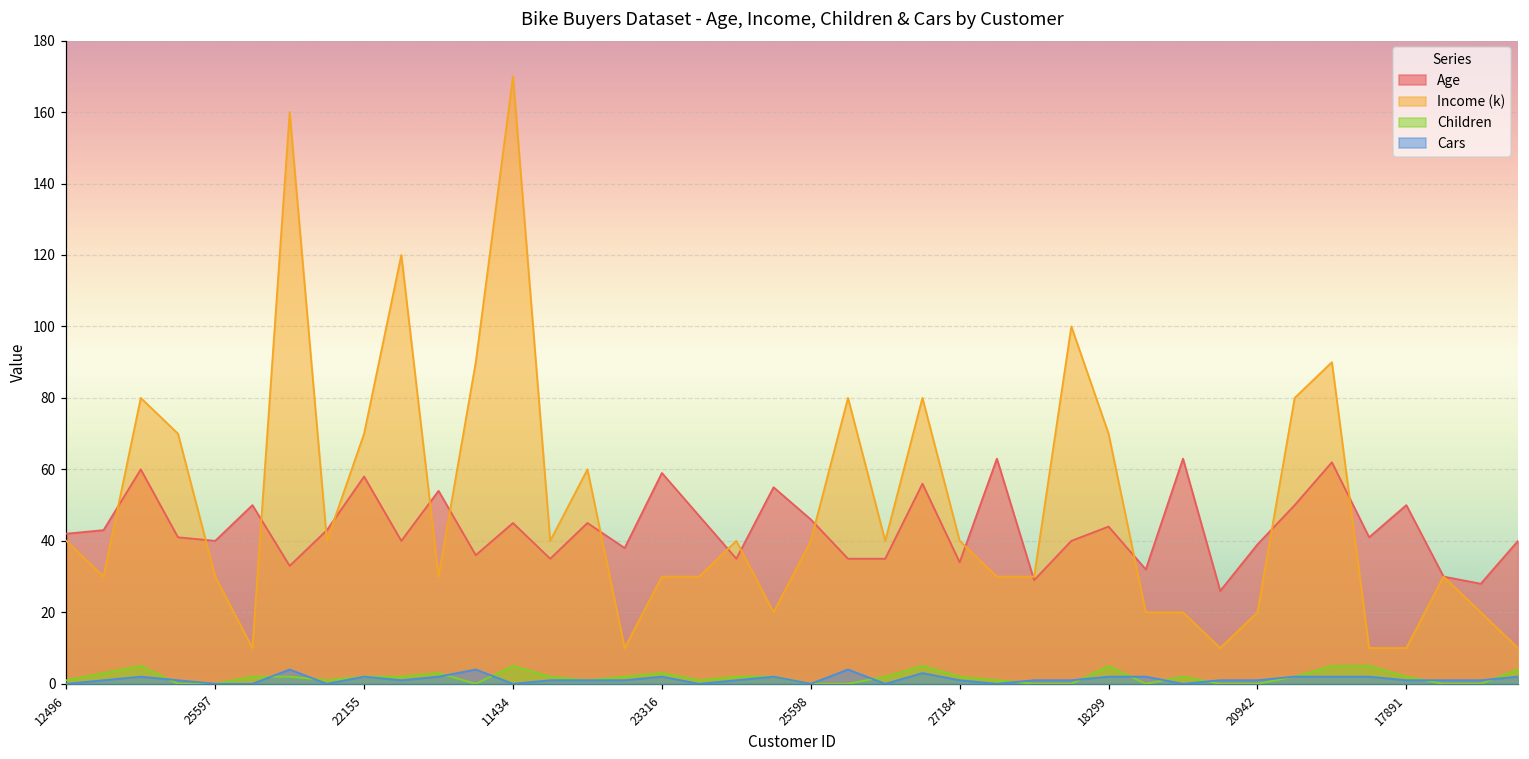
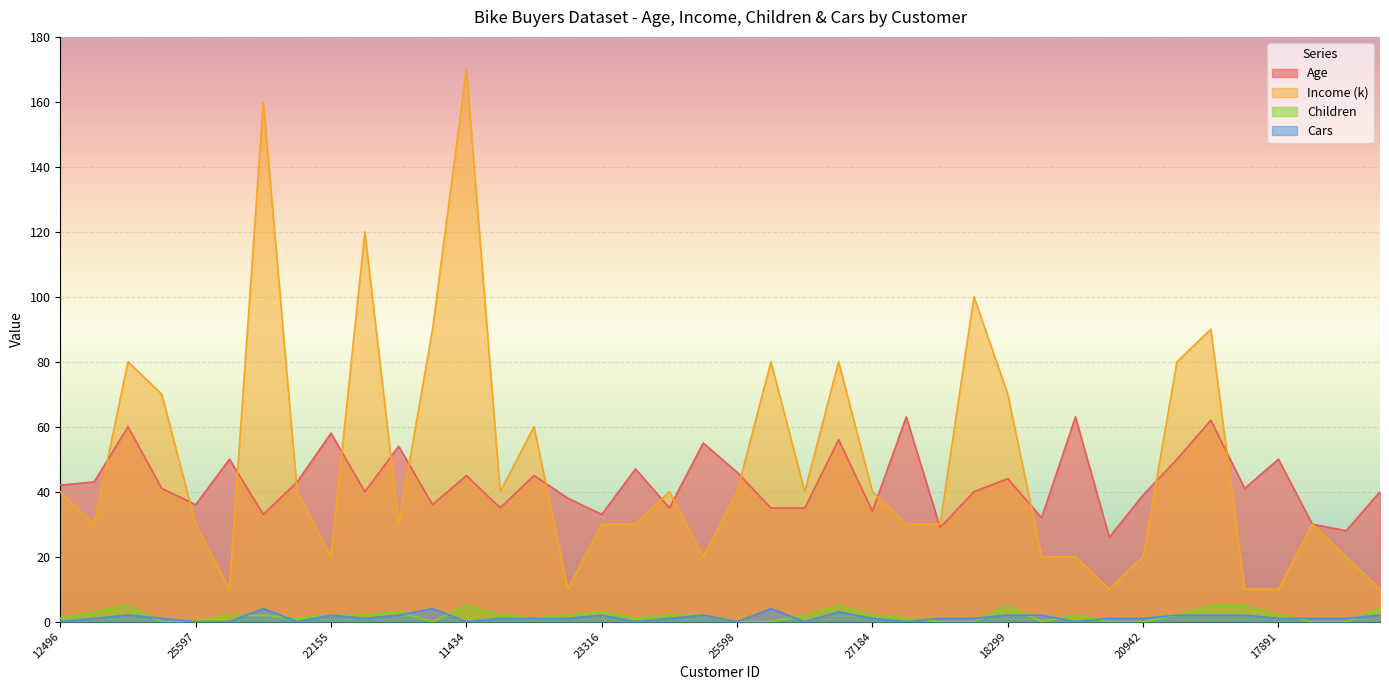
  {
    "Age": {
      "12496": 42,
-     "25597": 40,
+     "25597": 36,
      "22155": 58,
      "11434": 45,
-     "23316": 59,
+     "23316": 33,
      "25598": 46,
      "27184": 34,
      "18299": 44,
      "20942": 39,
      "17891": 50
    },
    "Income (k)": {
      "12496": 40,
      "25597": 30,
-     "22155": 70,
+     "22155": 20,
      "11434": 170,
      "23316": 30,
      "25598": 40,
      "27184": 40,
      "18299": 70,
      "20942": 20,
      "17891": 10
    },
    "Children": {
      "12496": 1,
      "11434": 5,
      "23316": 3,
      "27184": 2,
      "18299": 5,
      "20942": 0,
      "17891": 2
    },
    "Cars": {
      "12496": 0,
      "11434": 0,
      "23316": 2,
      "27184": 1,
      "18299": 2,
      "20942": 1,
      "17891": 1
    }
  }
